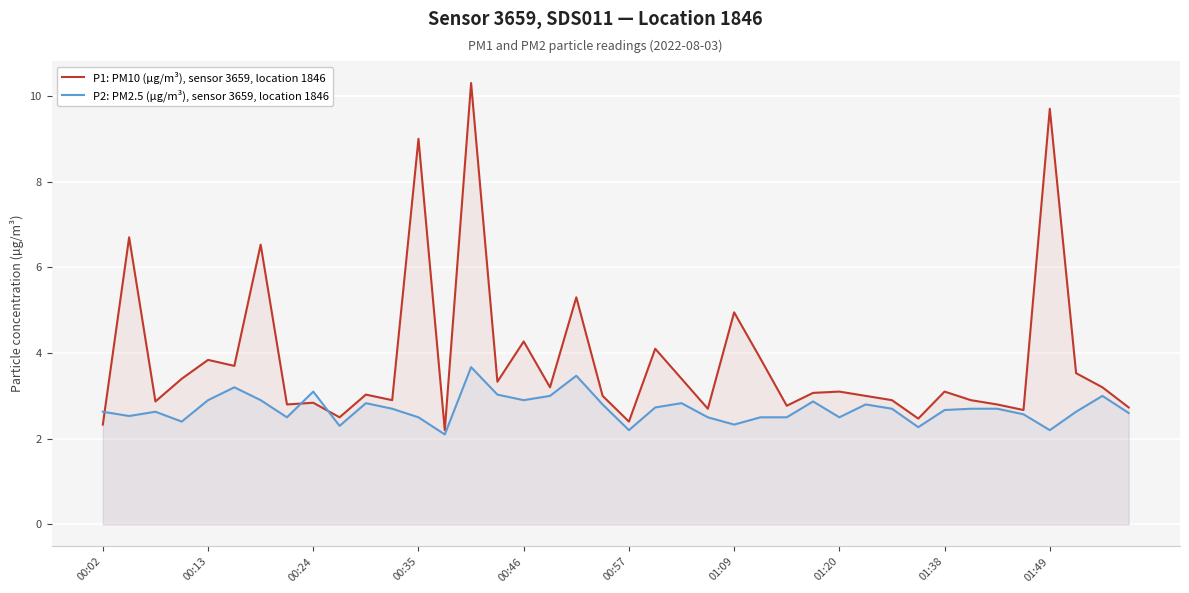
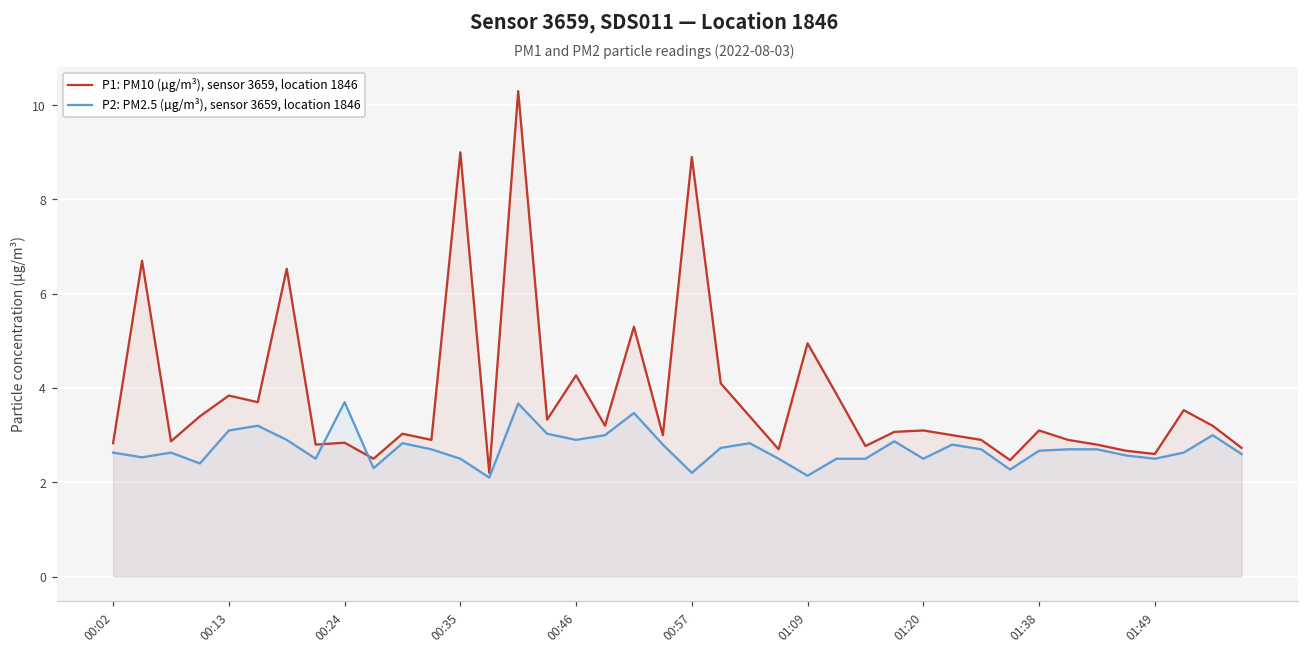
  {
    "P1: PM10 (µg/m³), sensor 3659, location 1846": {
-     "00:02": 2.3,
+     "00:02": 2.8,
      "00:13": 3.8,
      "00:24": 2.8,
      "00:35": 9.0,
      "00:46": 4.3,
-     "00:57": 2.4,
+     "00:57": 8.9,
      "01:09": 5.0,
      "01:20": 3.1,
      "01:38": 3.1,
-     "01:49": 9.7
+     "01:49": 2.6
    },
    "P2: PM2.5 (µg/m³), sensor 3659, location 1846": {
      "00:02": 2.6,
-     "00:13": 2.9,
-     "00:24": 3.1,
+     "00:13": 3.1,
+     "00:24": 3.7,
      "00:35": 2.5,
      "00:46": 2.9,
      "00:57": 2.2,
-     "01:09": 2.3,
+     "01:09": 2.1,
      "01:20": 2.5,
      "01:38": 2.7,
-     "01:49": 2.2
+     "01:49": 2.5
    }
  }
